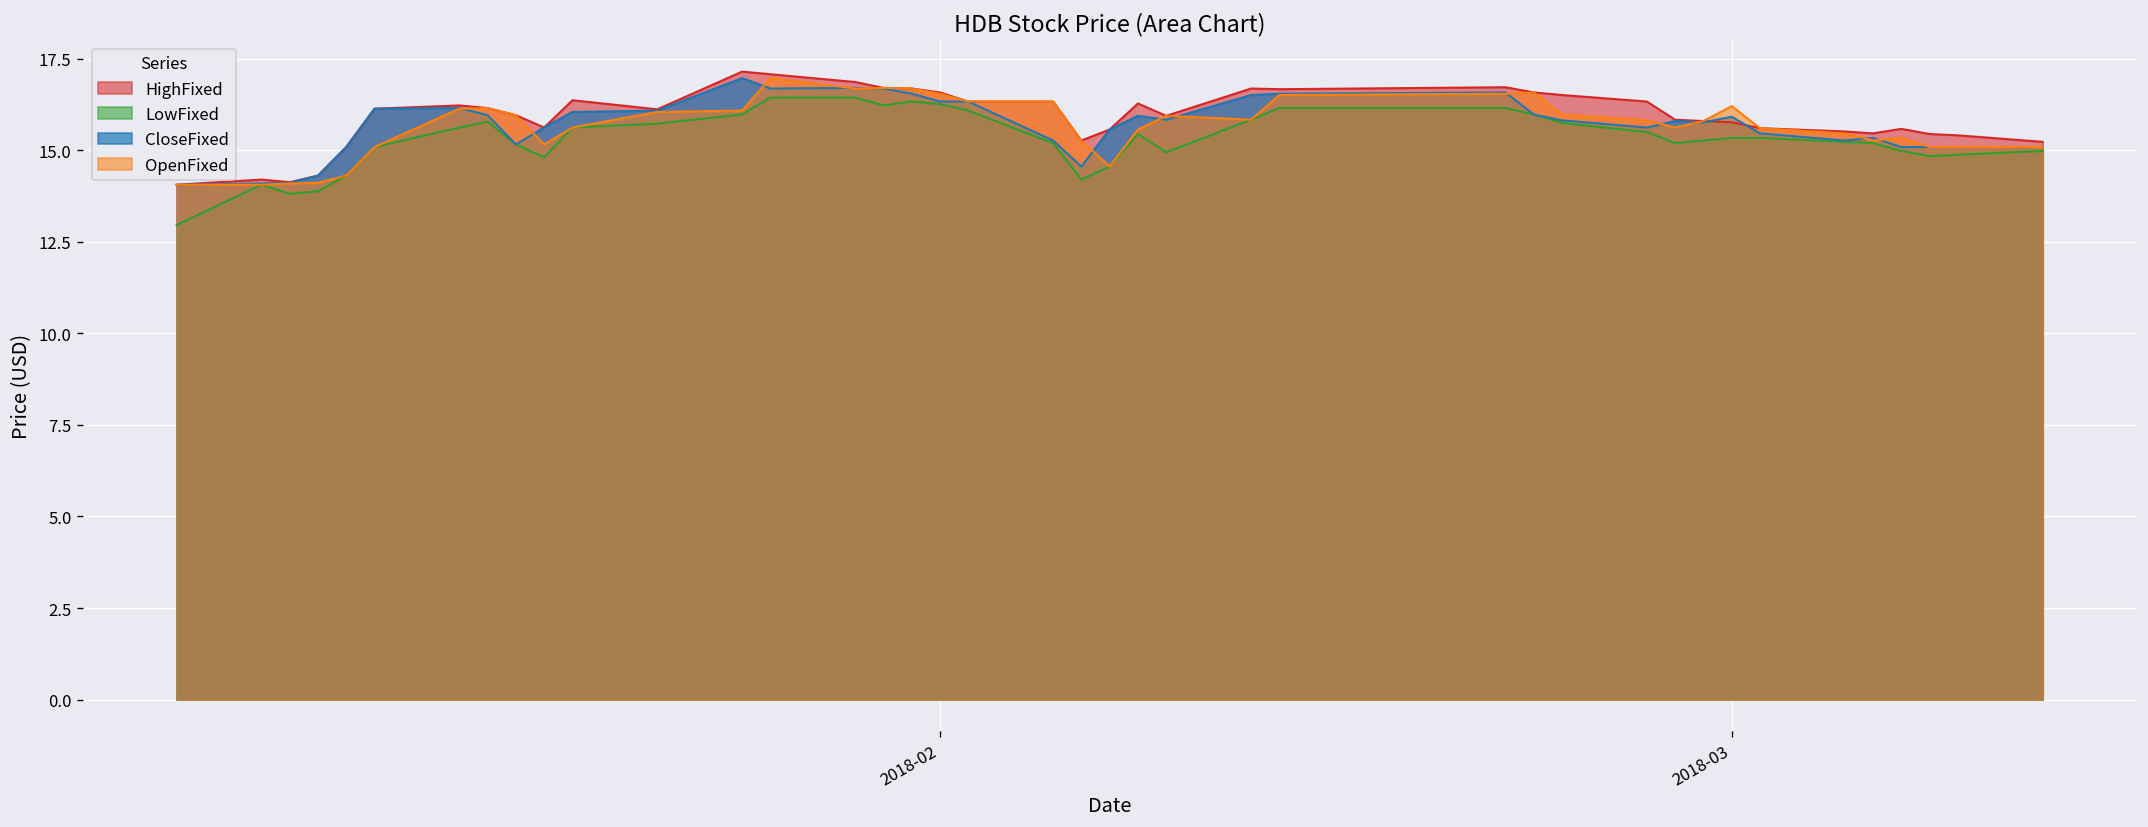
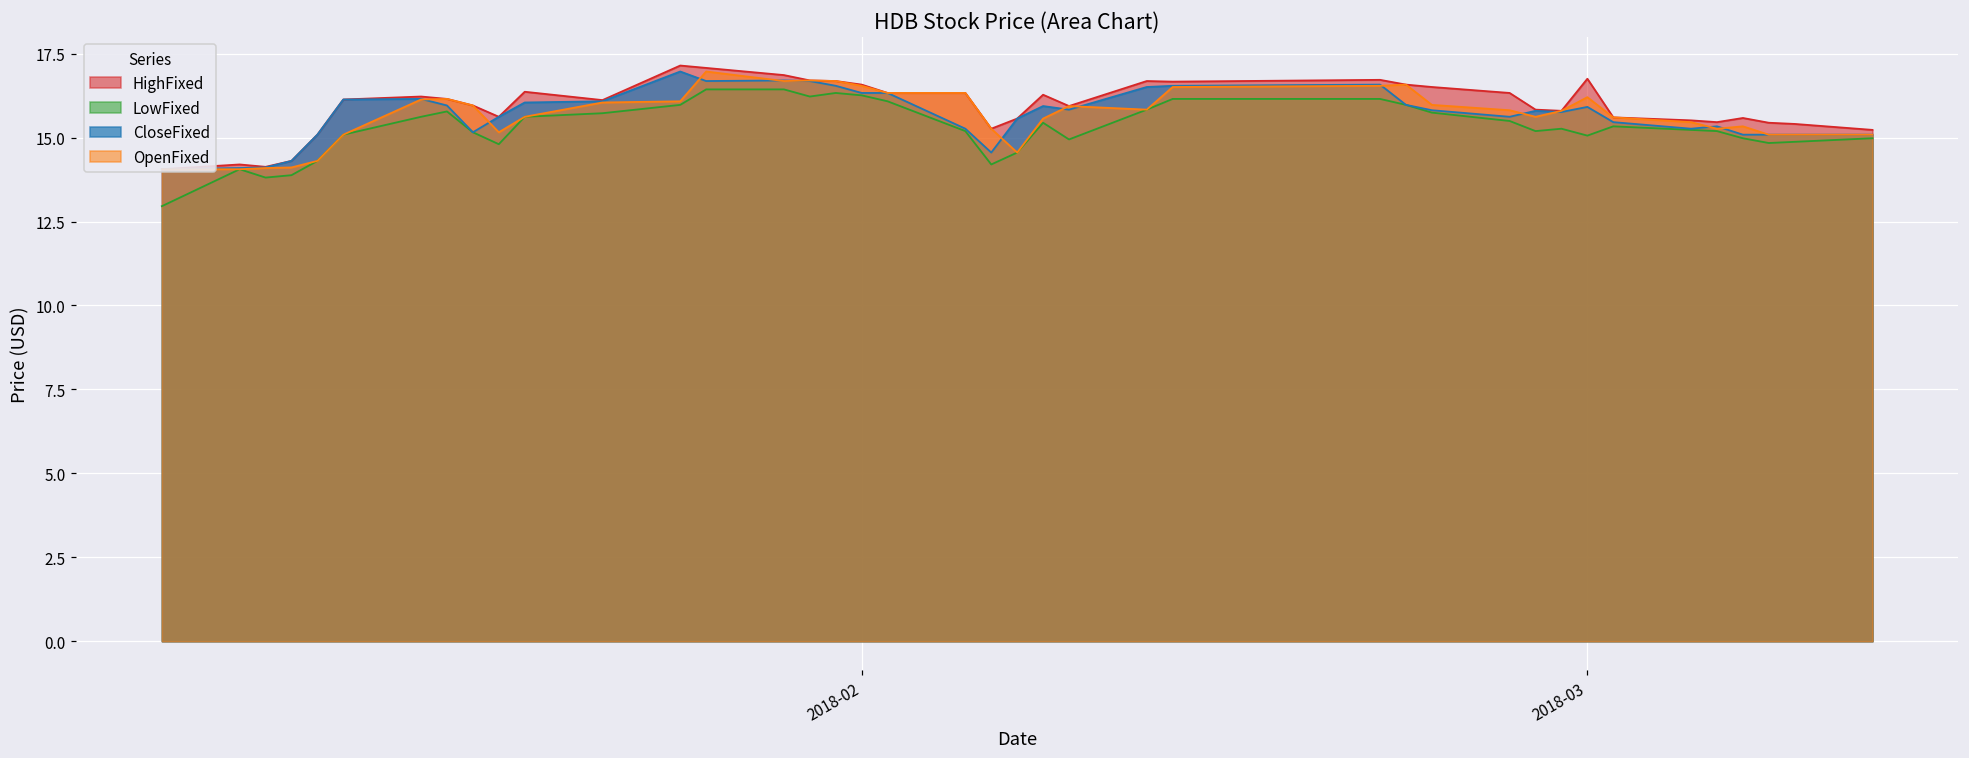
  {
    "HighFixed": {
-     "2018-03": 15.8
+     "2018-03": 16.8
    },
    "LowFixed": {
-     "2018-03": 15.3
+     "2018-03": 15.1
    },
    "CloseFixed": {
      "2018-03": 15.9
    },
    "OpenFixed": {
      "2018-03": 16.2
    }
  }
